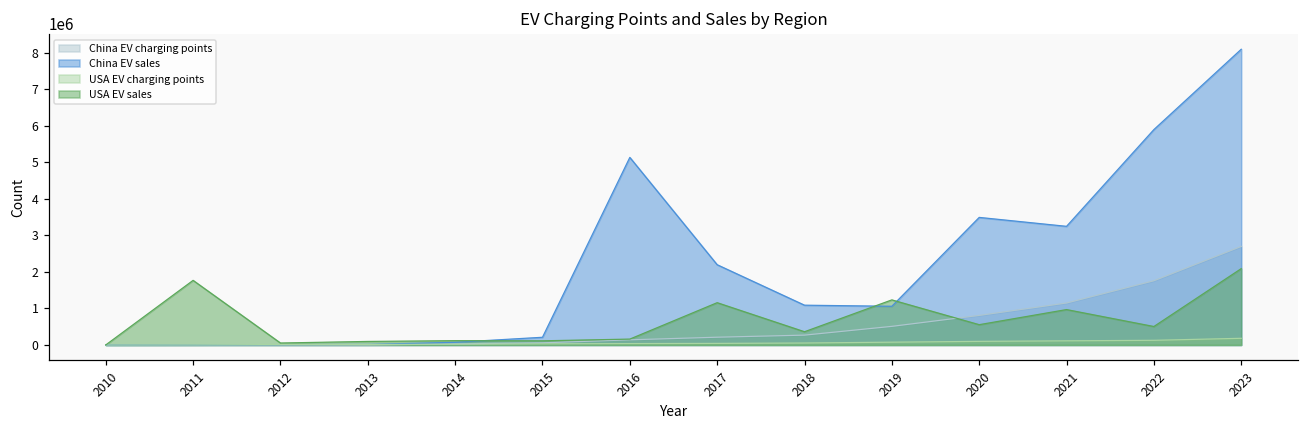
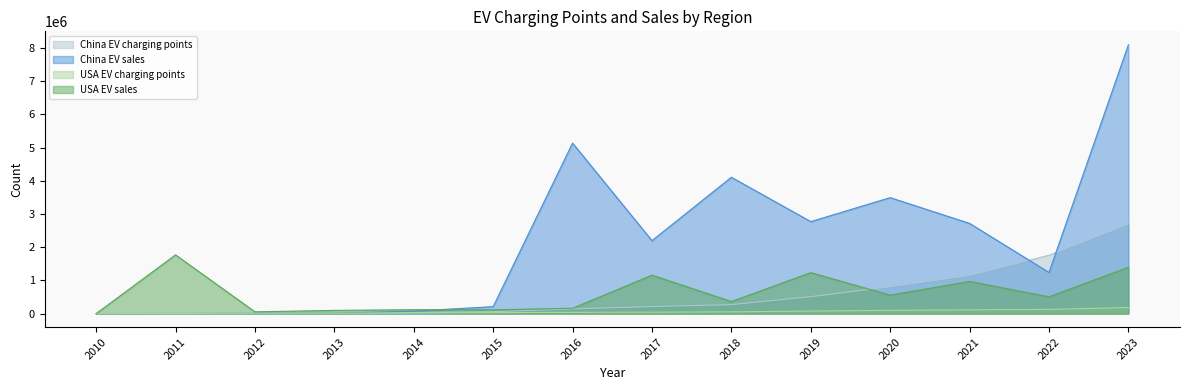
  {
    "China EV sales": {
      "2015": 200000,
      "2016": 5100000,
      "2017": 2200000,
-     "2018": 1100000,
-     "2019": 1100000,
+     "2018": 4100000,
+     "2019": 2800000,
      "2020": 3500000,
-     "2021": 3300000,
-     "2022": 5900000,
+     "2021": 2700000,
+     "2022": 1200000,
      "2023": 8100000
    },
    "USA EV sales": {
      "2011": 1800000,
      "2013": 100000,
      "2017": 1200000,
      "2018": 400000,
      "2019": 1200000,
      "2020": 600000,
      "2021": 1000000,
      "2022": 500000,
-     "2023": 2100000
+     "2023": 1400000
    }
  }
